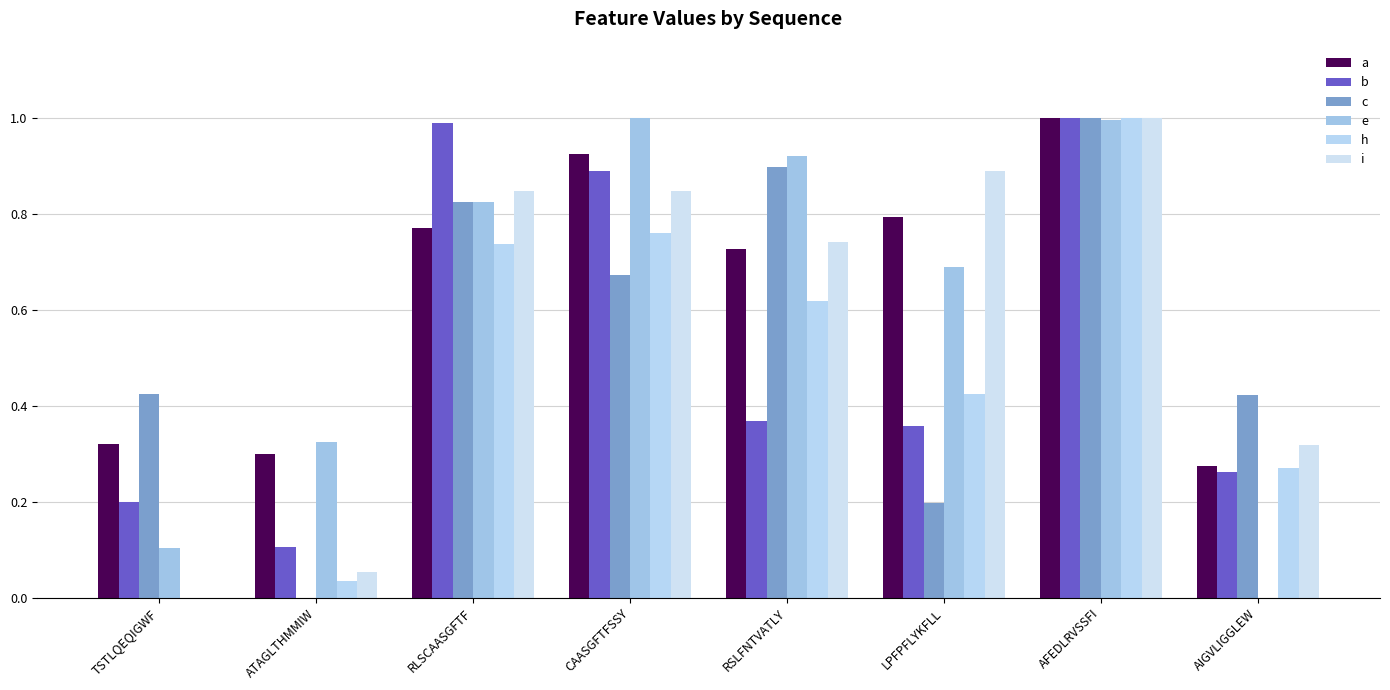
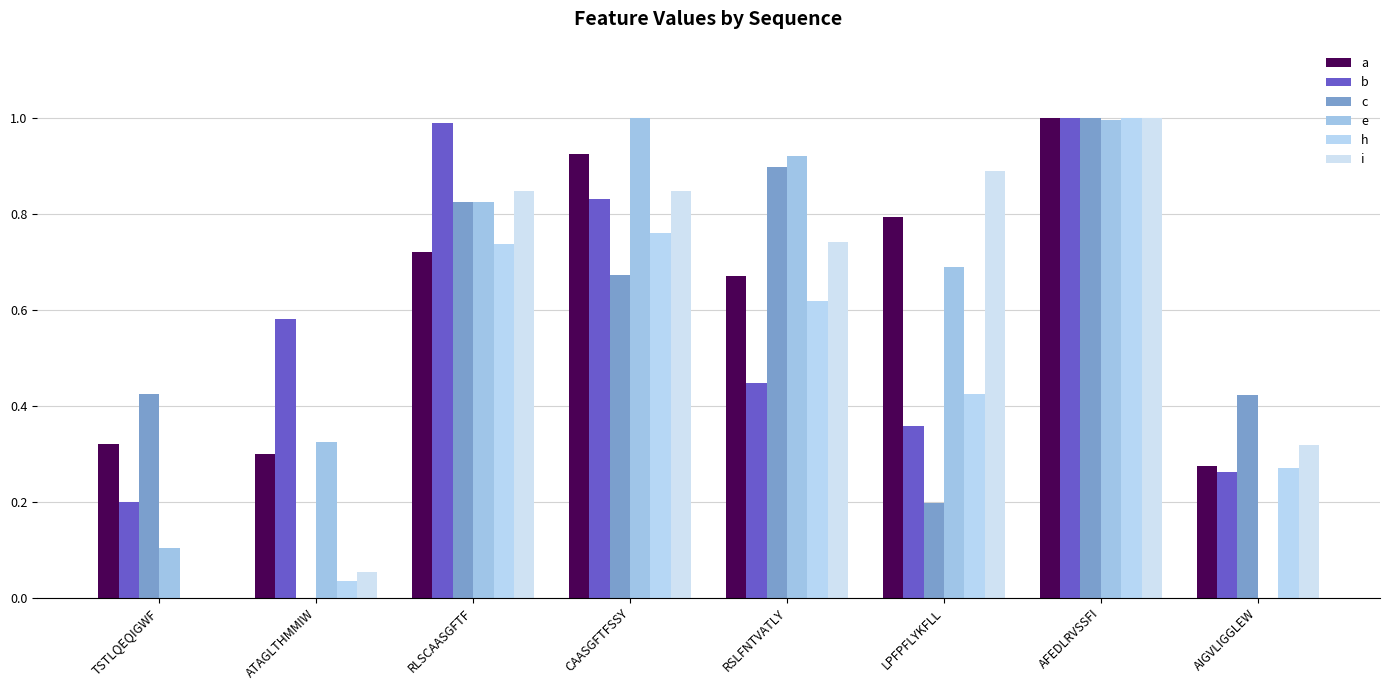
  {
    "a": {
      "TSTLQEQIGWF": 0.32,
      "ATAGLTHMMIW": 0.30,
-     "RLSCAASGFTF": 0.77,
+     "RLSCAASGFTF": 0.72,
      "CAASGFTFSSY": 0.92,
-     "RSLFNTVATLY": 0.73,
+     "RSLFNTVATLY": 0.67,
      "LPFPFLYKFLL": 0.79,
      "AFEDLRVSSFI": 1.00,
      "AIGVLIGGLEW": 0.27
    },
    "b": {
      "TSTLQEQIGWF": 0.20,
-     "ATAGLTHMMIW": 0.11,
+     "ATAGLTHMMIW": 0.58,
      "RLSCAASGFTF": 0.99,
-     "CAASGFTFSSY": 0.89,
-     "RSLFNTVATLY": 0.37,
+     "CAASGFTFSSY": 0.83,
+     "RSLFNTVATLY": 0.45,
      "LPFPFLYKFLL": 0.36,
      "AFEDLRVSSFI": 1.00,
      "AIGVLIGGLEW": 0.26
    }
  }
